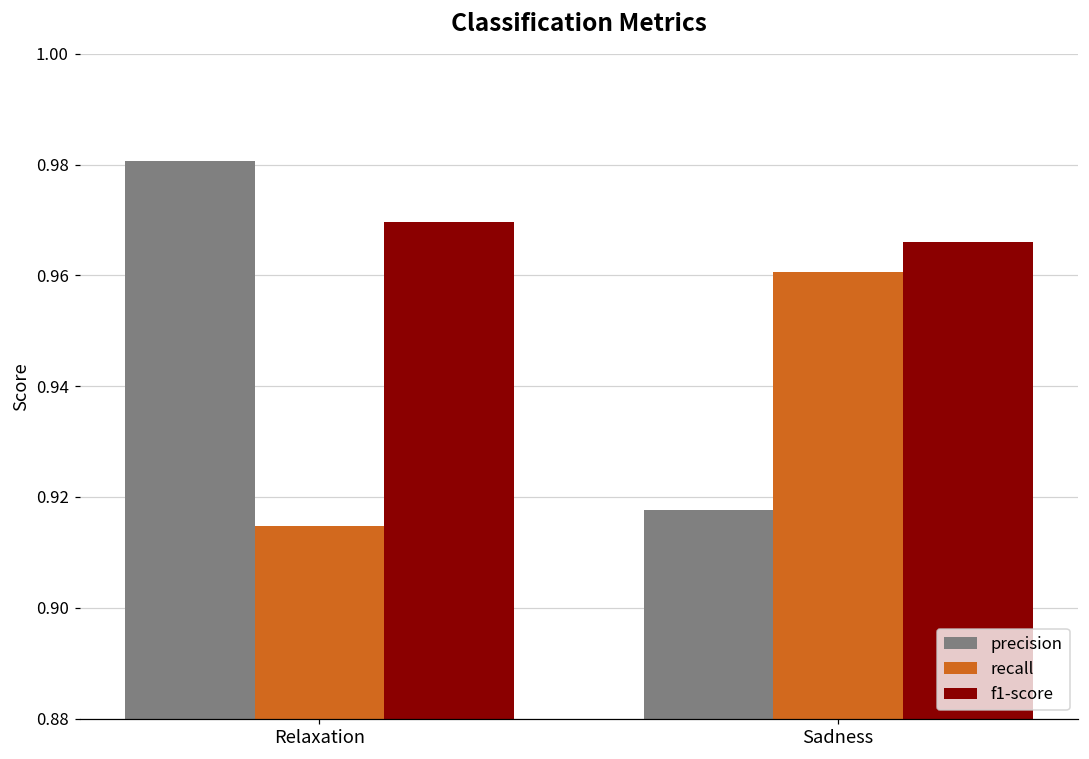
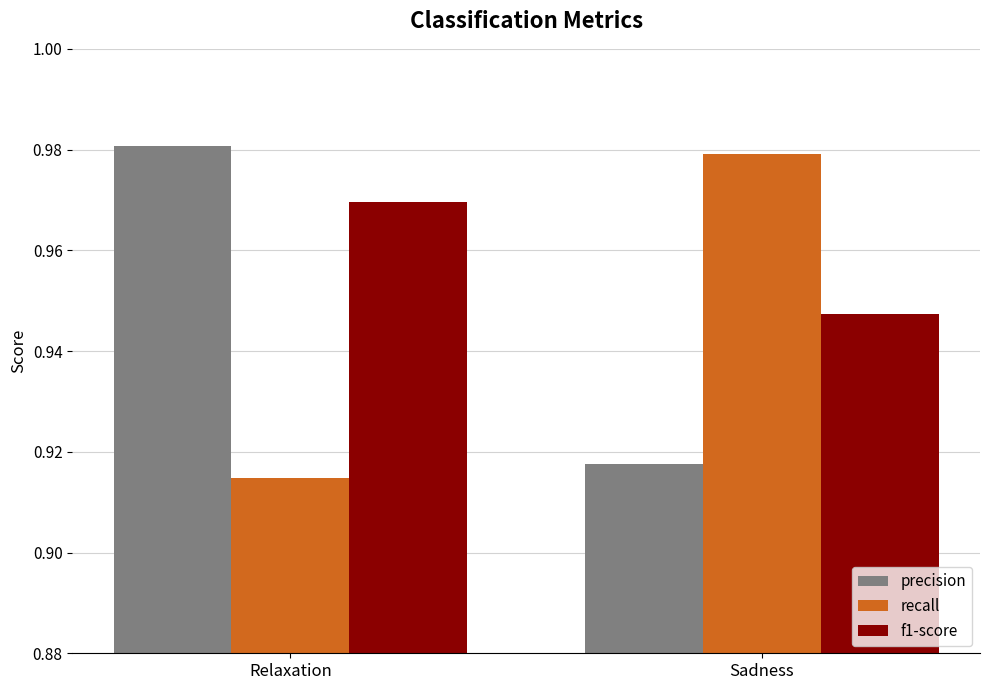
  {
    "precision": {
      "Relaxation": 0.981,
      "Sadness": 0.918
    },
    "recall": {
      "Relaxation": 0.915,
-     "Sadness": 0.961
+     "Sadness": 0.979
    },
    "f1-score": {
      "Relaxation": 0.970,
-     "Sadness": 0.966
+     "Sadness": 0.947
    }
  }
